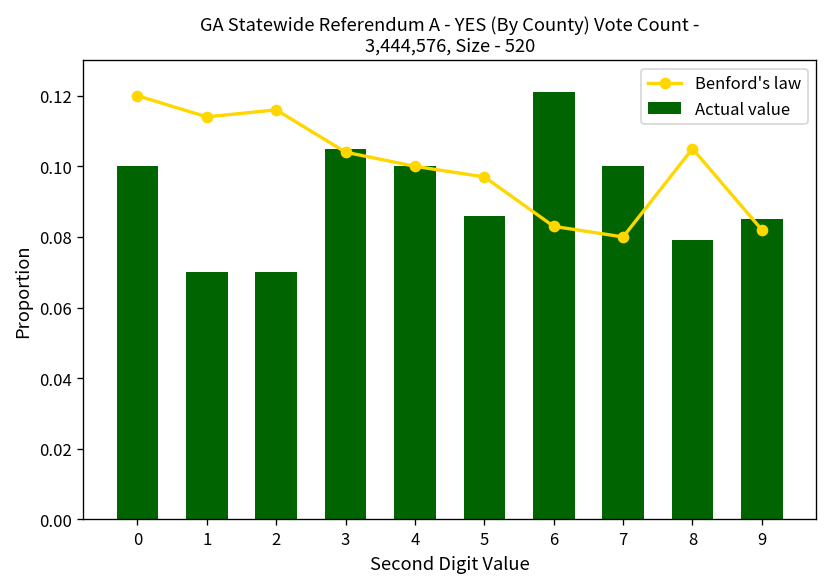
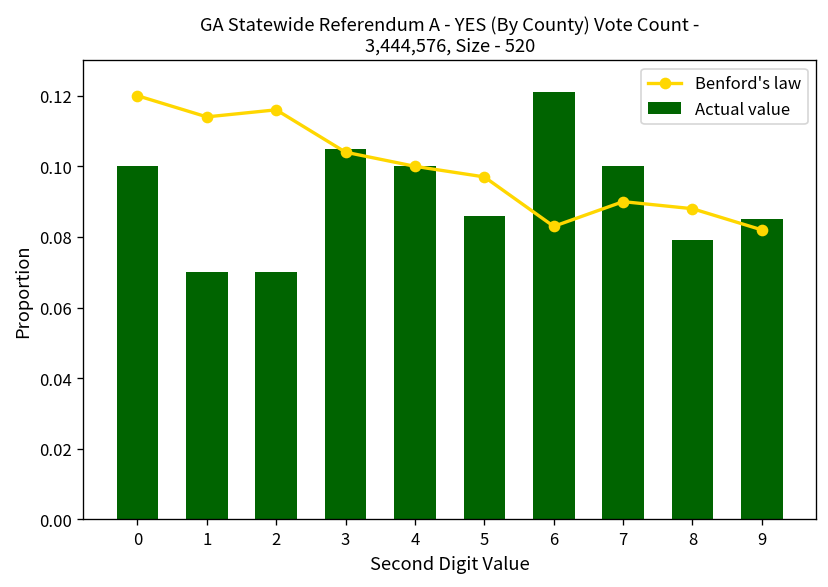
  {
    "Benford's law": {
      "0": 0.120,
      "1": 0.114,
      "2": 0.116,
      "3": 0.104,
      "4": 0.100,
      "5": 0.097,
      "6": 0.083,
-     "7": 0.08,
-     "8": 0.105,
+     "7": 0.09,
+     "8": 0.088,
      "9": 0.082
    },
    "Actual value": {
      "0": 0.100,
      "1": 0.070,
      "2": 0.070,
      "3": 0.105,
      "4": 0.100,
      "5": 0.086,
      "6": 0.121,
      "7": 0.100,
      "8": 0.079,
      "9": 0.085
    }
  }
